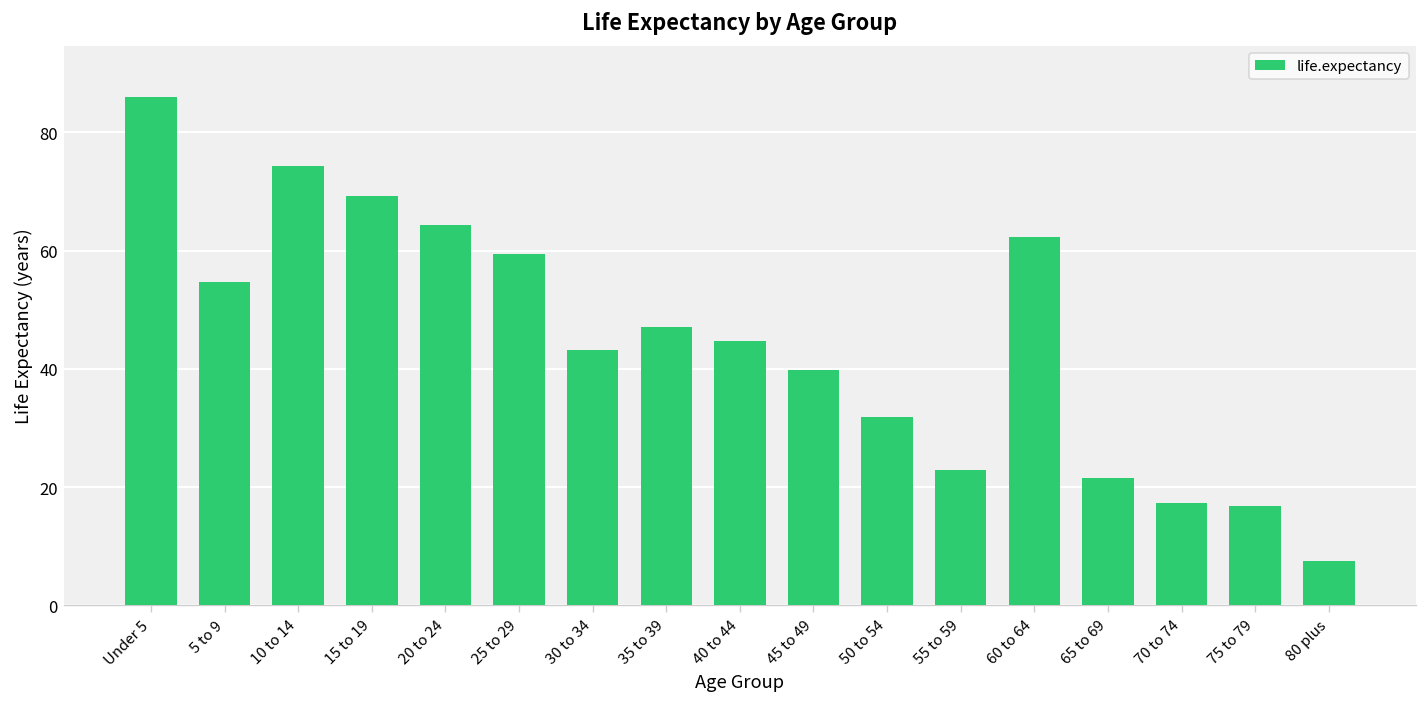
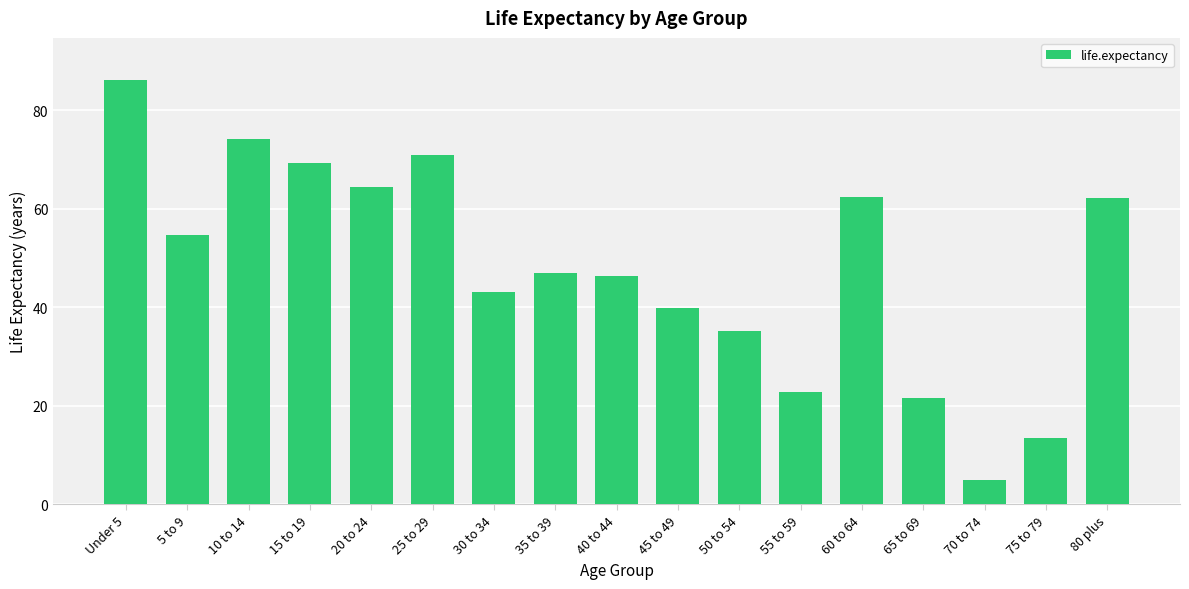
  {
    "Under 5": 86,
    "5 to 9": 55,
    "10 to 14": 74,
    "15 to 19": 69,
    "20 to 24": 64,
-   "25 to 29": 59,
+   "25 to 29": 71,
    "30 to 34": 43,
    "35 to 39": 47,
-   "40 to 44": 45,
+   "40 to 44": 46,
    "45 to 49": 40,
-   "50 to 54": 32,
+   "50 to 54": 35,
    "55 to 59": 23,
    "60 to 64": 62,
    "65 to 69": 22,
-   "70 to 74": 17,
-   "75 to 79": 17,
-   "80 plus": 7
+   "70 to 74": 5,
+   "75 to 79": 13,
+   "80 plus": 62
  }
